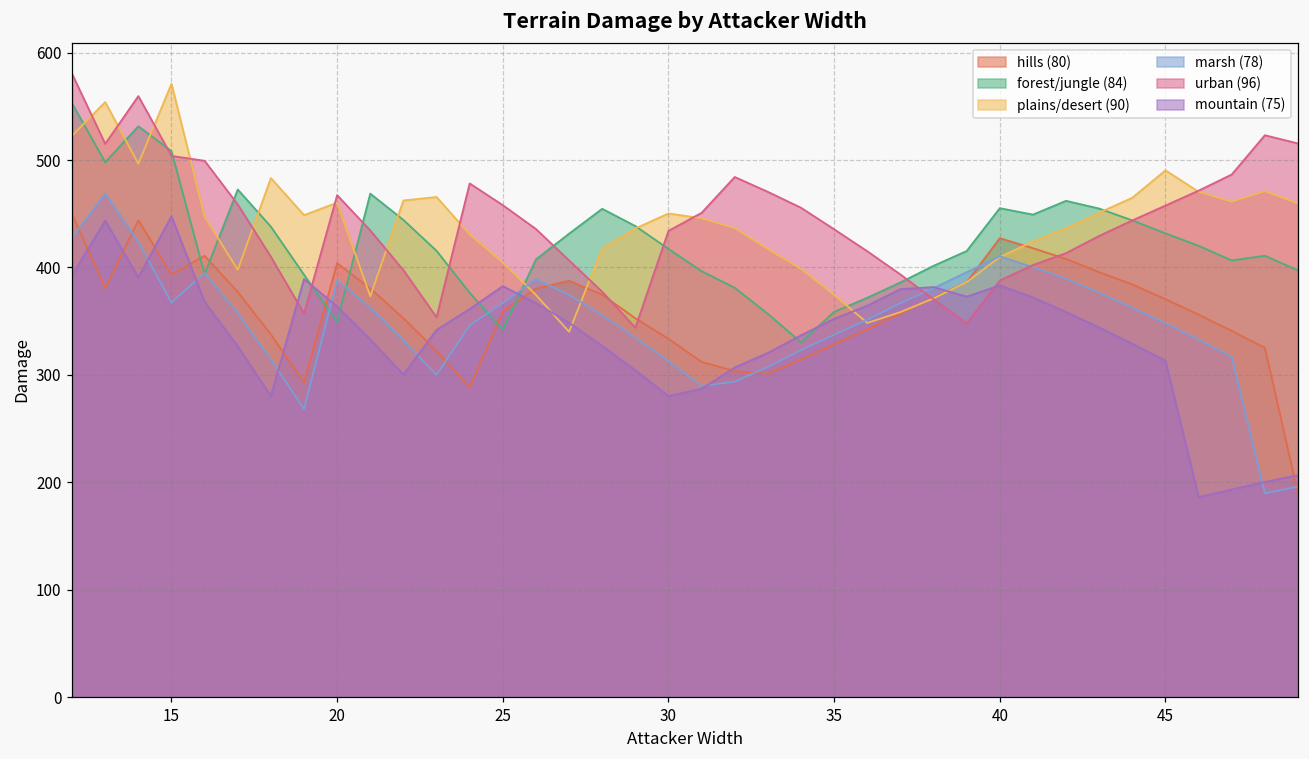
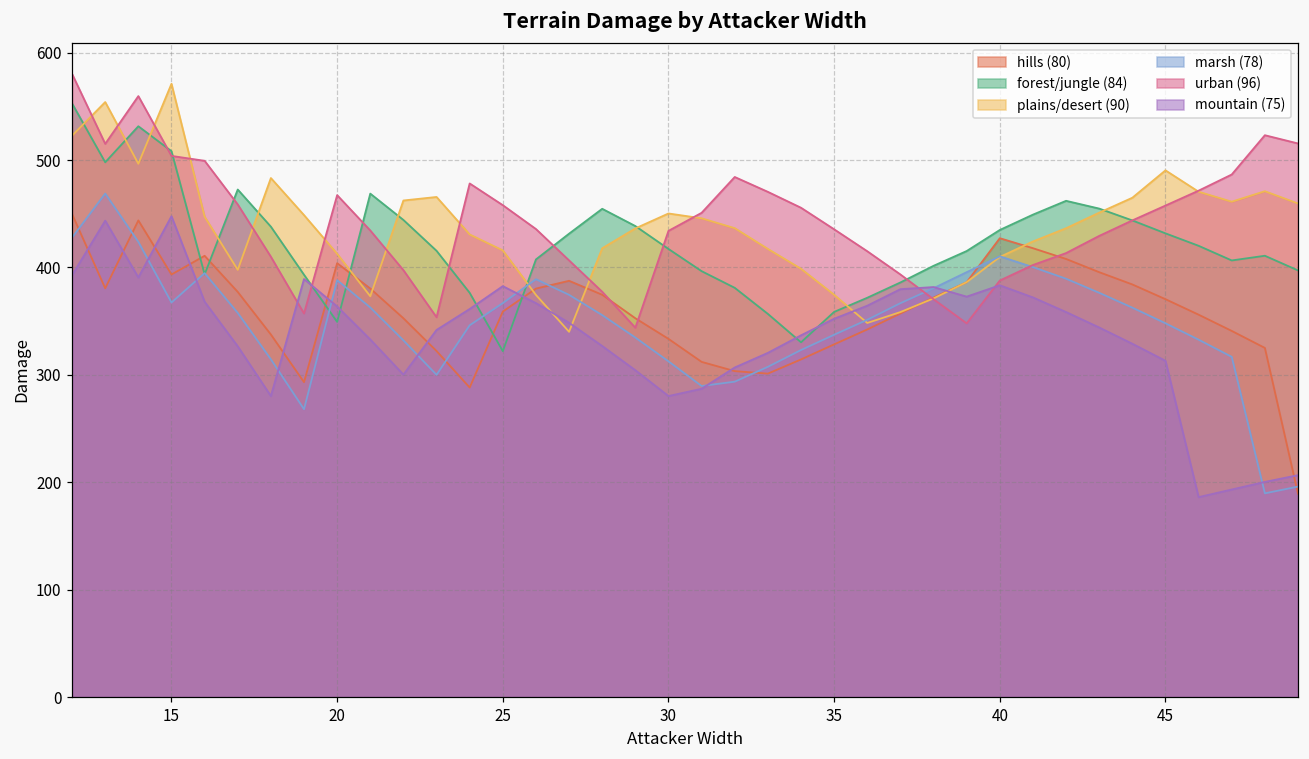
  {
    "forest/jungle (84)": {
      "15": 510,
      "20": 350,
-     "25": 340,
+     "25": 320,
      "30": 420,
      "35": 360,
-     "40": 460,
+     "40": 430,
      "45": 430
    },
    "plains/desert (90)": {
      "15": 570,
-     "20": 460,
-     "25": 400,
+     "20": 410,
+     "25": 420,
      "30": 450,
      "35": 370,
      "45": 490
    }
  }
